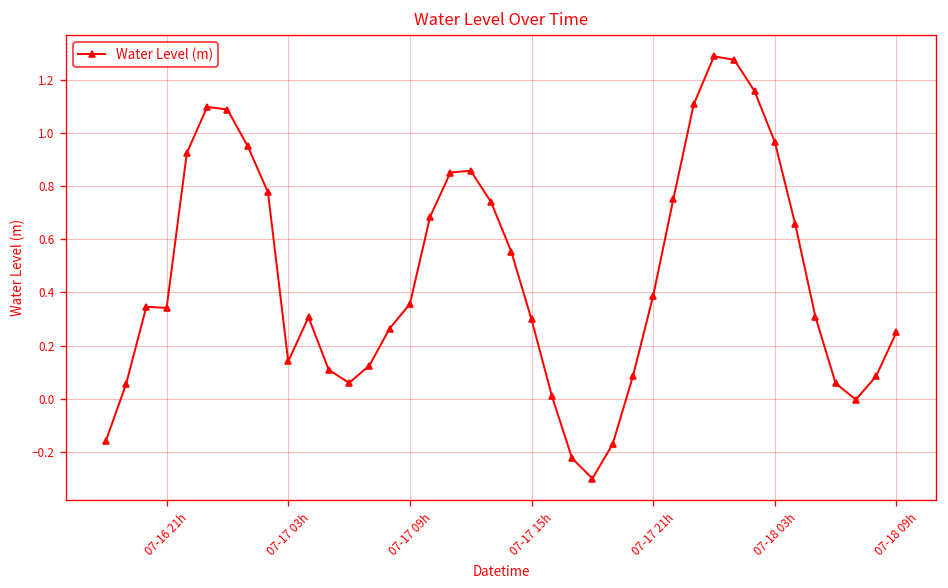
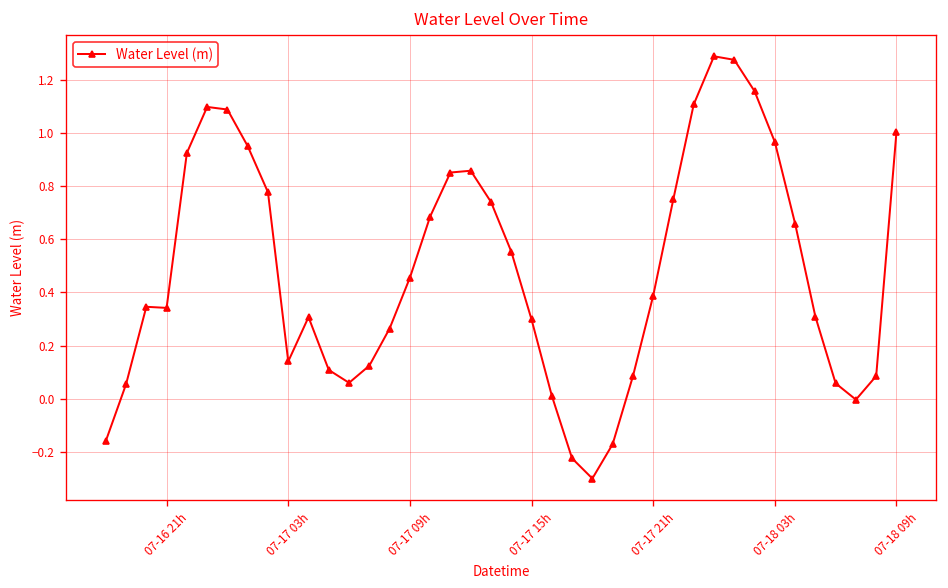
  {
    "07-16 21h": 0.34,
    "07-17 03h": 0.14,
-   "07-17 09h": 0.36,
+   "07-17 09h": 0.46,
    "07-17 15h": 0.30,
    "07-17 21h": 0.39,
    "07-18 03h": 0.97,
-   "07-18 09h": 0.25
+   "07-18 09h": 1.00
  }
